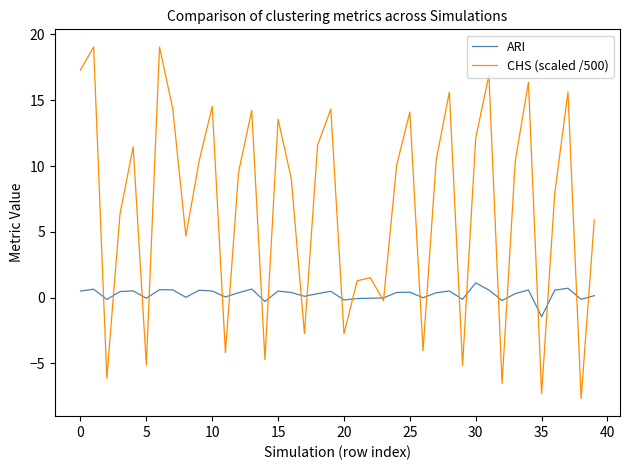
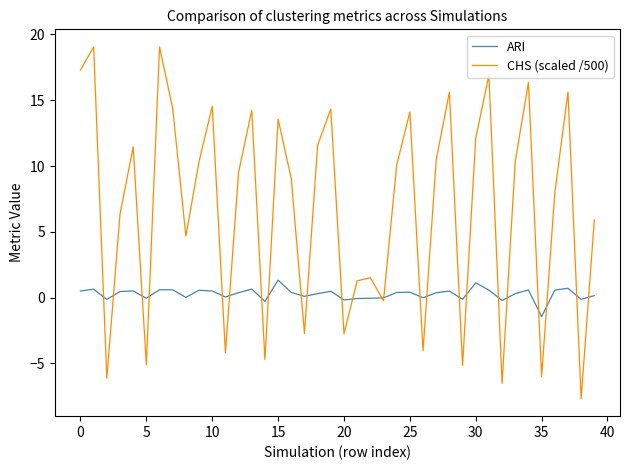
  {
    "ARI": {
      "0": 0.5,
      "5": -0.1,
      "10": 0.5,
-     "15": 0.5,
+     "15": 1.3,
      "20": -0.2,
      "25": 0.4,
      "30": 1.1,
      "35": -1.5
    },
    "CHS (scaled /500)": {
      "0": 17.3,
      "5": -5.1,
      "10": 14.5,
      "15": 13.6,
      "20": -2.7,
      "25": 14.1,
      "30": 12.1,
-     "35": -7.3
+     "35": -6.0
    }
  }
